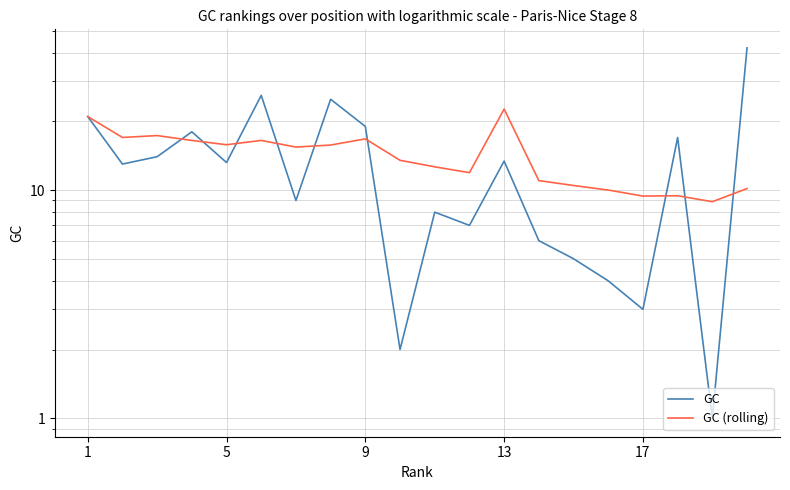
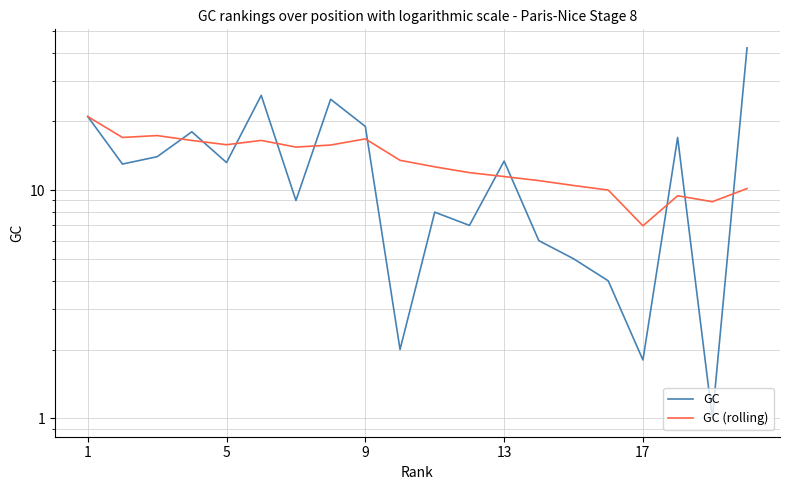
  {
    "GC": {
      "5": 13,
      "9": 19,
      "13": 13,
-     "17": 3.0
+     "17": 1.8
    },
    "GC (rolling)": {
      "5": 16,
      "9": 17,
-     "13": 23,
-     "17": 9.4
+     "13": 11,
+     "17": 7.0
    }
  }
